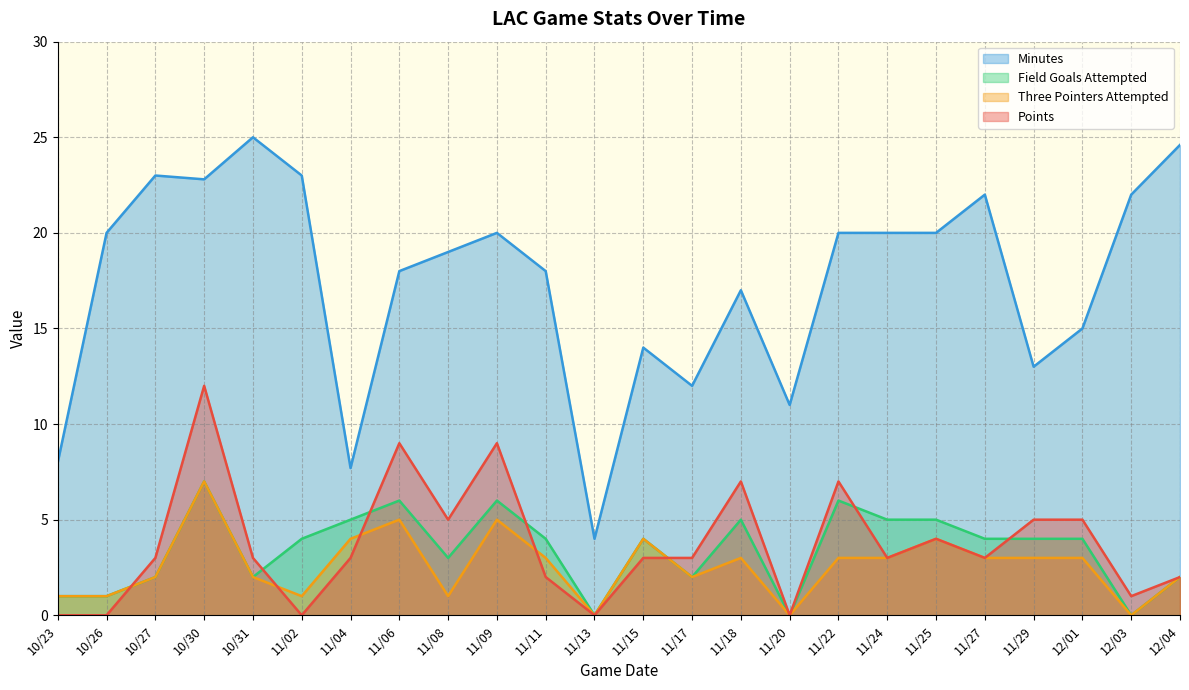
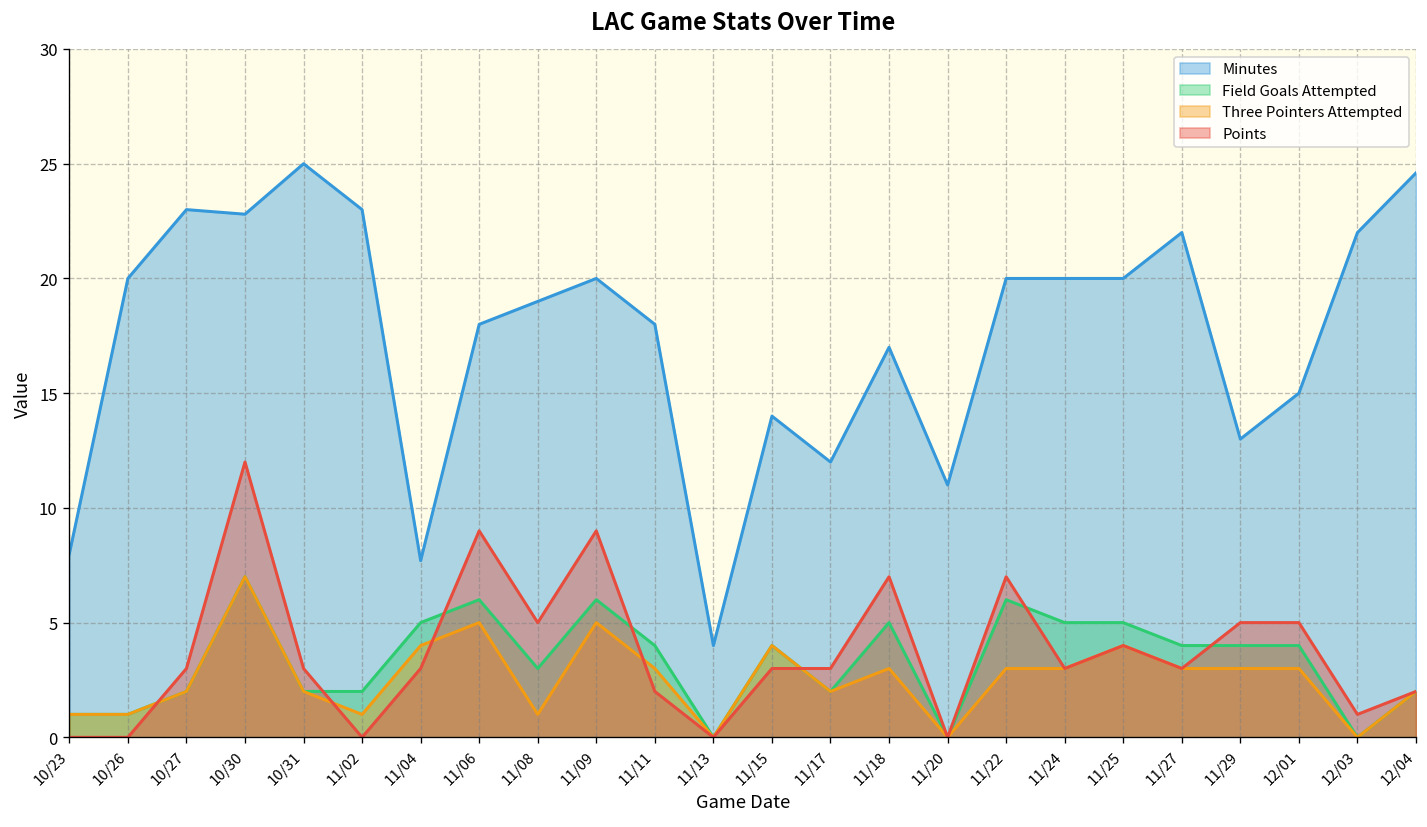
  {
    "Minutes": {
      "10/23": 8,
      "10/26": 20,
      "10/27": 23,
      "10/30": 22.8,
      "10/31": 25,
      "11/02": 23,
      "11/04": 7.7,
      "11/06": 18,
      "11/08": 19,
      "11/09": 20,
      "11/11": 18,
      "11/13": 4,
      "11/15": 14,
      "11/17": 12,
      "11/18": 17,
      "11/20": 11,
      "11/22": 20,
      "11/24": 20,
      "11/25": 20,
      "11/27": 22,
      "11/29": 13,
      "12/01": 15,
      "12/03": 22,
      "12/04": 24.6
    },
    "Field Goals Attempted": {
-     "11/02": 4,
+     "11/02": 2,
      "11/04": 5,
      "11/06": 6,
      "11/08": 3,
      "11/09": 6,
      "11/11": 4,
      "11/18": 5,
      "11/22": 6,
      "11/24": 5,
      "11/25": 5,
      "11/27": 4,
      "11/29": 4,
      "12/01": 4
    }
  }
